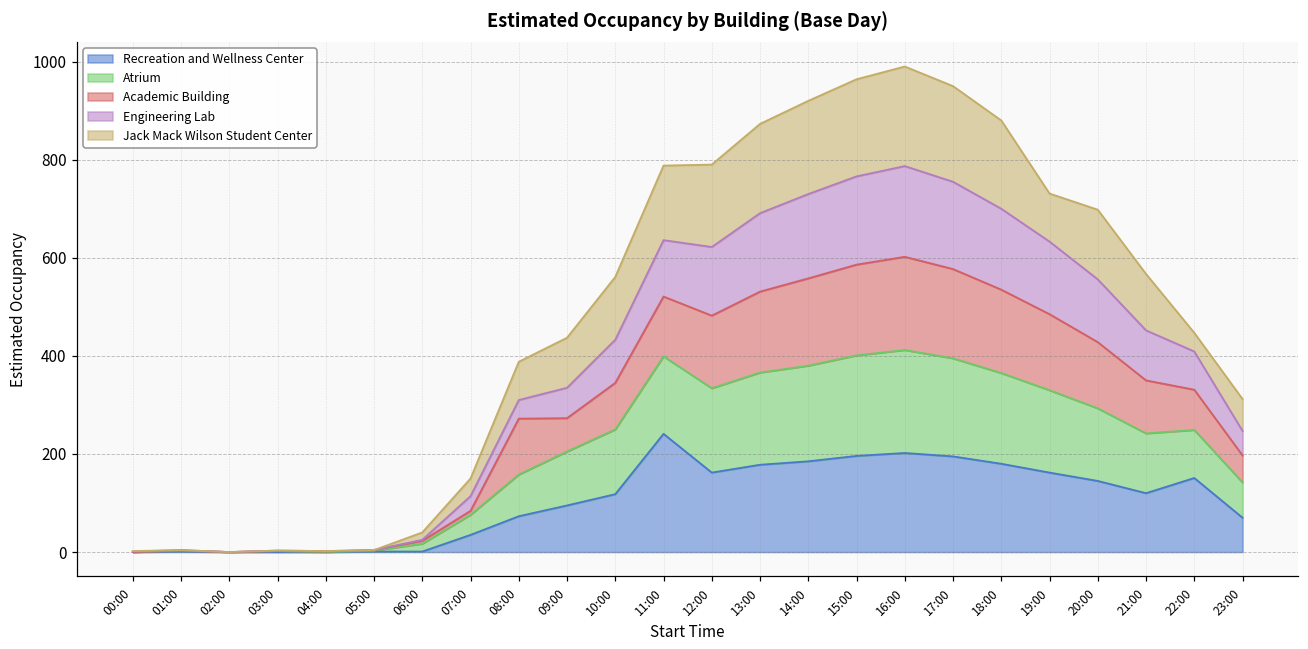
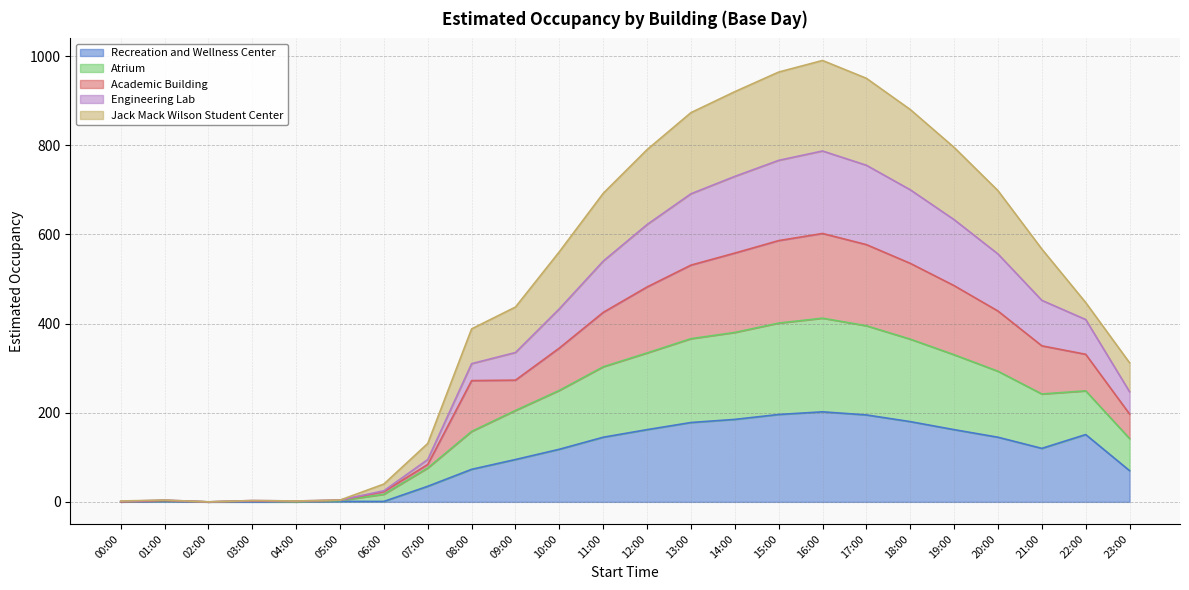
  {
    "Recreation and Wellness Center": {
      "06:00": 0,
      "07:00": 40,
      "08:00": 70,
      "09:00": 100,
      "10:00": 120,
-     "11:00": 240,
+     "11:00": 150,
      "12:00": 160,
      "13:00": 180,
      "14:00": 190,
      "15:00": 200,
      "16:00": 200,
      "17:00": 200,
      "18:00": 180,
      "19:00": 160,
      "20:00": 150,
      "21:00": 120,
      "22:00": 150,
      "23:00": 70
    },
    "Atrium": {
      "06:00": 20,
      "07:00": 40,
      "08:00": 90,
      "09:00": 110,
      "10:00": 130,
      "11:00": 160,
      "12:00": 170,
      "13:00": 190,
      "14:00": 200,
      "15:00": 210,
      "16:00": 210,
      "17:00": 200,
      "18:00": 190,
      "19:00": 170,
      "20:00": 150,
      "21:00": 120,
      "22:00": 100,
      "23:00": 70
    },
    "Academic Building": {
      "07:00": 10,
      "08:00": 110,
      "09:00": 70,
      "10:00": 100,
      "11:00": 120,
      "12:00": 150,
      "13:00": 170,
      "14:00": 180,
      "15:00": 190,
      "16:00": 190,
      "17:00": 180,
      "18:00": 170,
      "19:00": 160,
      "20:00": 140,
      "21:00": 110,
      "22:00": 80,
      "23:00": 60
    },
    "Engineering Lab": {
-     "07:00": 30,
+     "07:00": 10,
      "08:00": 40,
      "09:00": 60,
      "10:00": 90,
      "11:00": 120,
      "12:00": 140,
      "13:00": 160,
      "14:00": 170,
      "15:00": 180,
      "16:00": 190,
      "17:00": 180,
      "18:00": 170,
      "19:00": 150,
      "20:00": 130,
      "21:00": 100,
      "22:00": 80,
      "23:00": 50
    },
    "Jack Mack Wilson Student Center": {
      "06:00": 20,
      "07:00": 40,
      "08:00": 80,
      "09:00": 100,
      "10:00": 130,
      "11:00": 150,
      "12:00": 170,
      "13:00": 180,
      "14:00": 190,
      "15:00": 200,
      "16:00": 200,
      "17:00": 200,
      "18:00": 180,
-     "19:00": 100,
+     "19:00": 160,
      "20:00": 140,
      "21:00": 120,
      "22:00": 40,
      "23:00": 70
    }
  }
